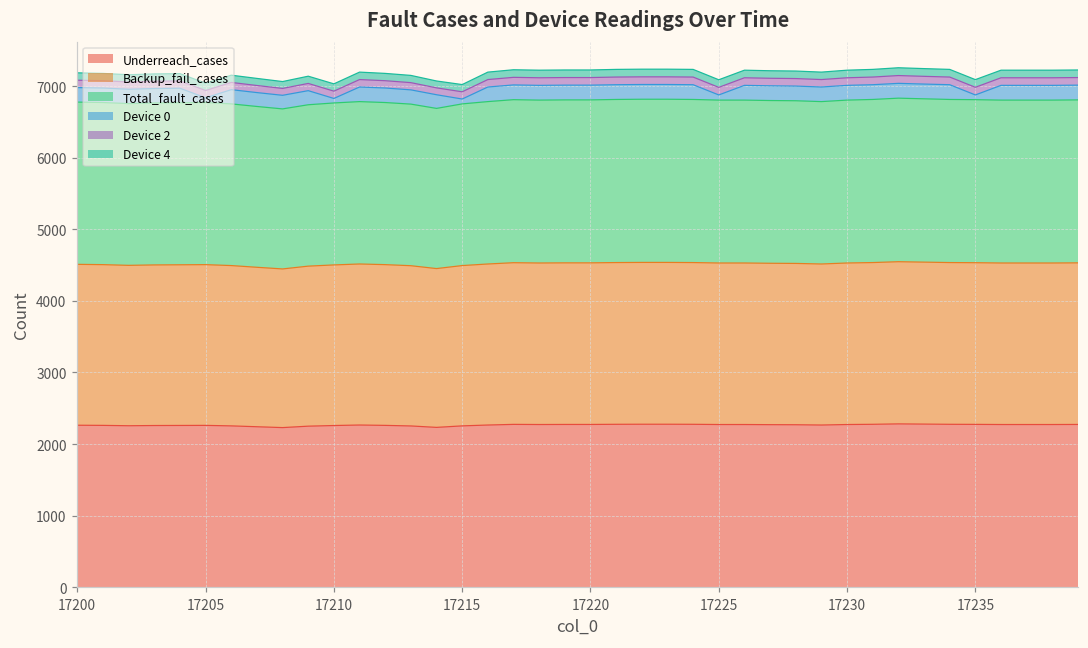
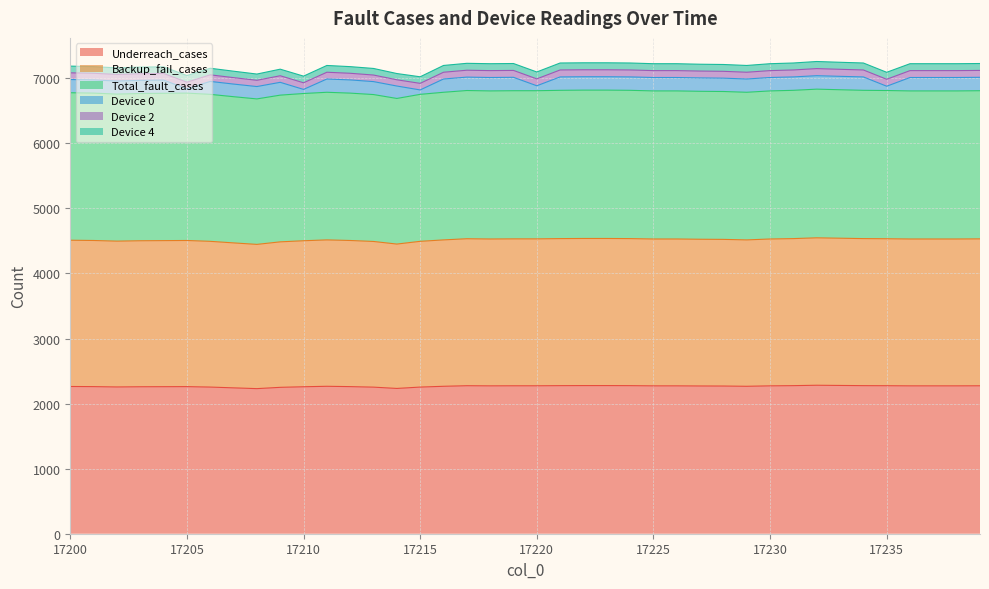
  {
    "Device 0": {
      "17200": 200,
      "17210": 100,
      "17215": 100,
-     "17220": 200,
-     "17225": 100,
+     "17220": 100,
+     "17225": 200,
      "17230": 200,
      "17235": 100
    },
    "Device 2": {
      "17200": 100,
      "17210": 100,
      "17215": 100,
      "17220": 100,
      "17225": 100,
      "17230": 100,
      "17235": 100
    }
  }
